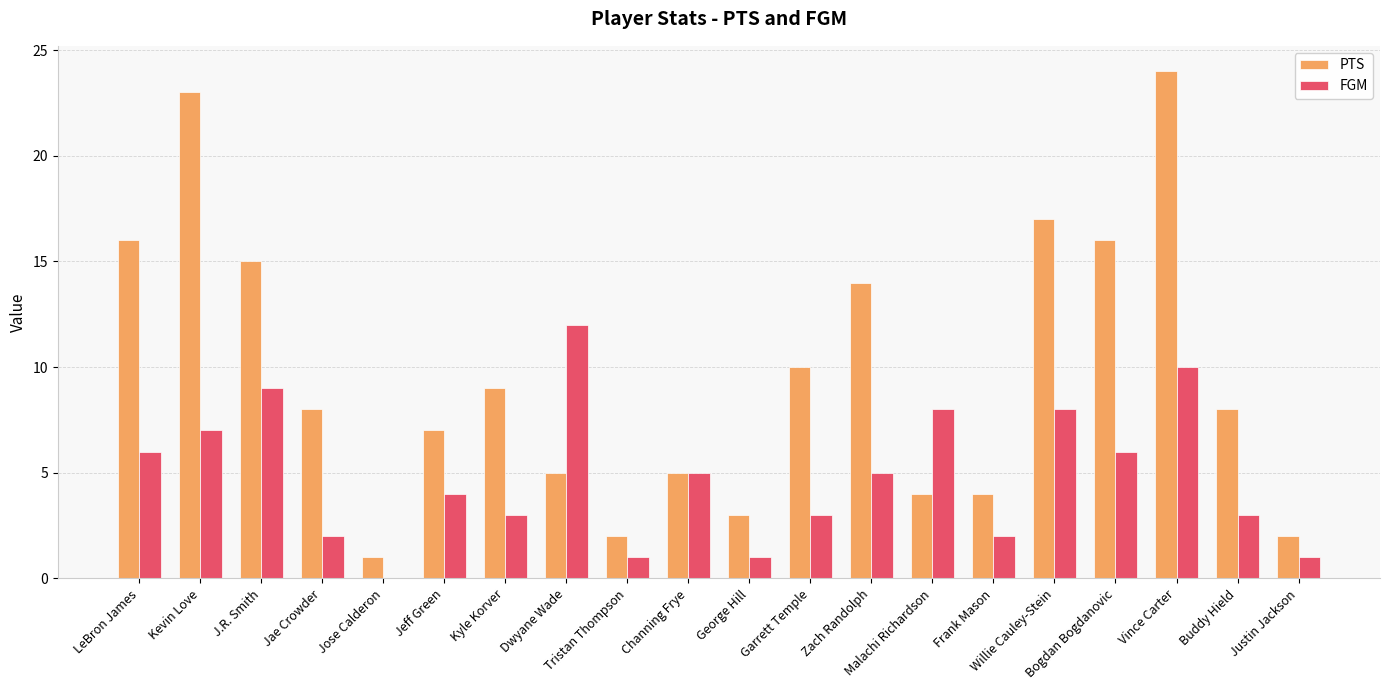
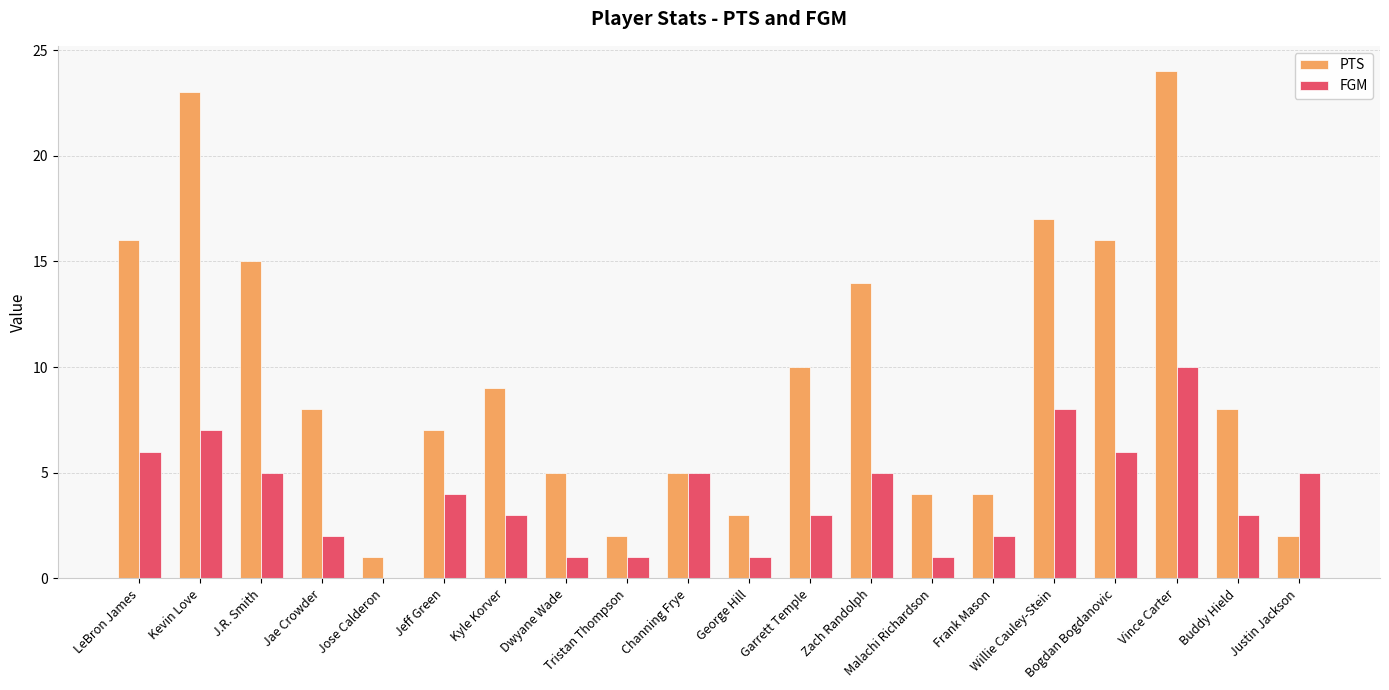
  {
    "PTS": {
      "LeBron James": 16,
      "Kevin Love": 23,
      "J.R. Smith": 15,
      "Jae Crowder": 8,
      "Jose Calderon": 1,
      "Jeff Green": 7,
      "Kyle Korver": 9,
      "Dwyane Wade": 5,
      "Tristan Thompson": 2,
      "Channing Frye": 5,
      "George Hill": 3,
      "Garrett Temple": 10,
      "Zach Randolph": 14,
      "Malachi Richardson": 4,
      "Frank Mason": 4,
      "Willie Cauley-Stein": 17,
      "Bogdan Bogdanovic": 16,
      "Vince Carter": 24,
      "Buddy Hield": 8,
      "Justin Jackson": 2
    },
    "FGM": {
      "LeBron James": 6,
      "Kevin Love": 7,
-     "J.R. Smith": 9,
+     "J.R. Smith": 5,
      "Jae Crowder": 2,
      "Jose Calderon": 0,
      "Jeff Green": 4,
      "Kyle Korver": 3,
-     "Dwyane Wade": 12,
+     "Dwyane Wade": 1,
      "Tristan Thompson": 1,
      "Channing Frye": 5,
      "George Hill": 1,
      "Garrett Temple": 3,
      "Zach Randolph": 5,
-     "Malachi Richardson": 8,
+     "Malachi Richardson": 1,
      "Frank Mason": 2,
      "Willie Cauley-Stein": 8,
      "Bogdan Bogdanovic": 6,
      "Vince Carter": 10,
      "Buddy Hield": 3,
-     "Justin Jackson": 1
+     "Justin Jackson": 5
    }
  }
